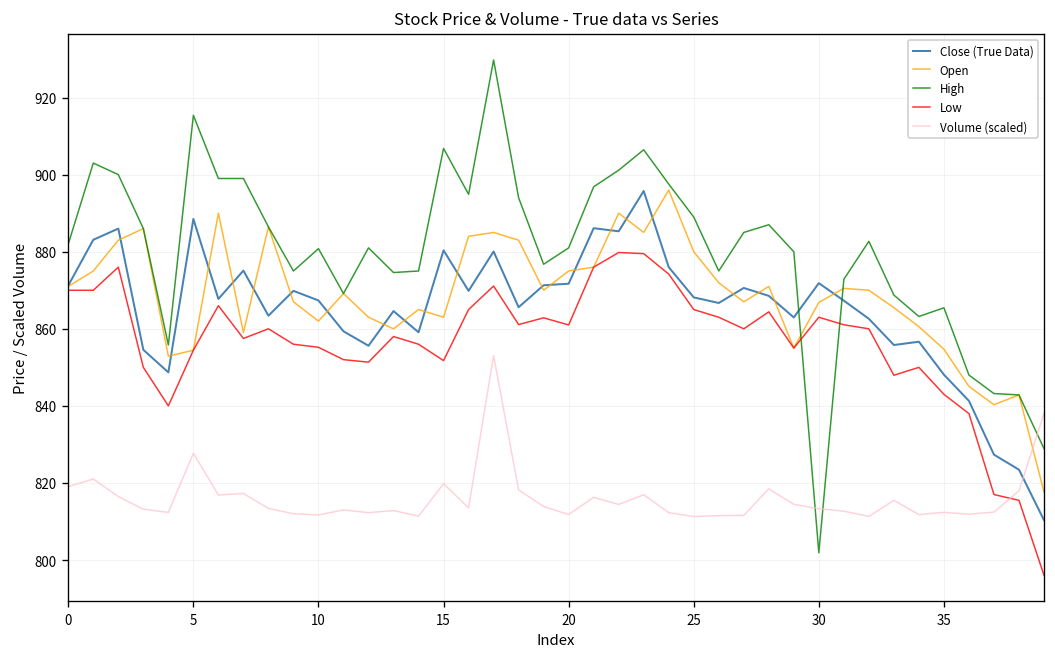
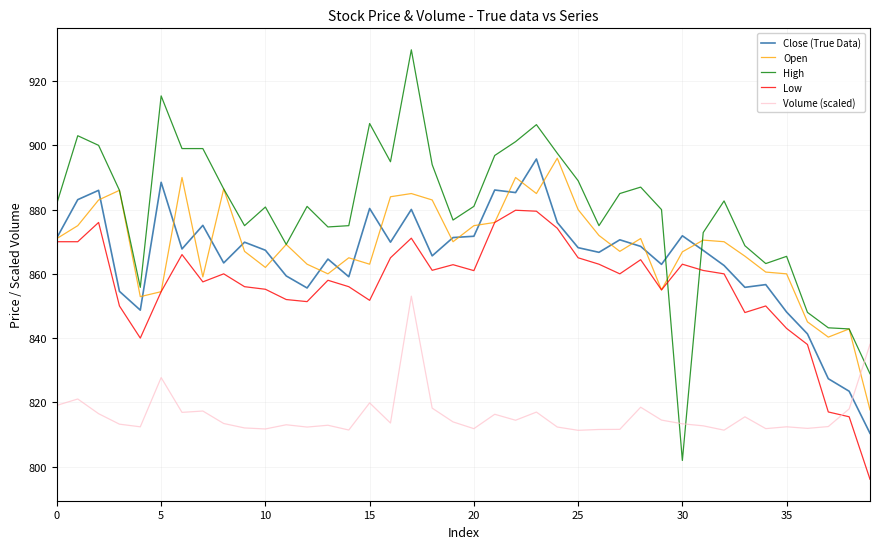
  {
    "Close (True Data)": {
      "5": 889,
      "10": 867,
      "15": 880,
      "20": 872,
      "25": 868,
      "30": 872,
      "35": 848
    },
    "Open": {
      "10": 862,
      "15": 863,
      "20": 875,
      "25": 880,
      "30": 867,
-     "35": 855
+     "35": 860
    },
    "High": {
      "0": 882,
      "5": 915,
      "10": 881,
      "15": 907,
      "20": 881,
      "25": 889,
      "30": 802,
      "35": 865
    },
    "Low": {
      "0": 870,
      "10": 855,
      "15": 852,
      "20": 861,
      "25": 865,
      "30": 863,
      "35": 843
    },
    "Volume (scaled)": {
      "0": 819,
      "5": 828,
      "10": 812,
      "15": 820,
      "20": 812,
      "25": 811,
      "30": 813,
      "35": 812
    }
  }
